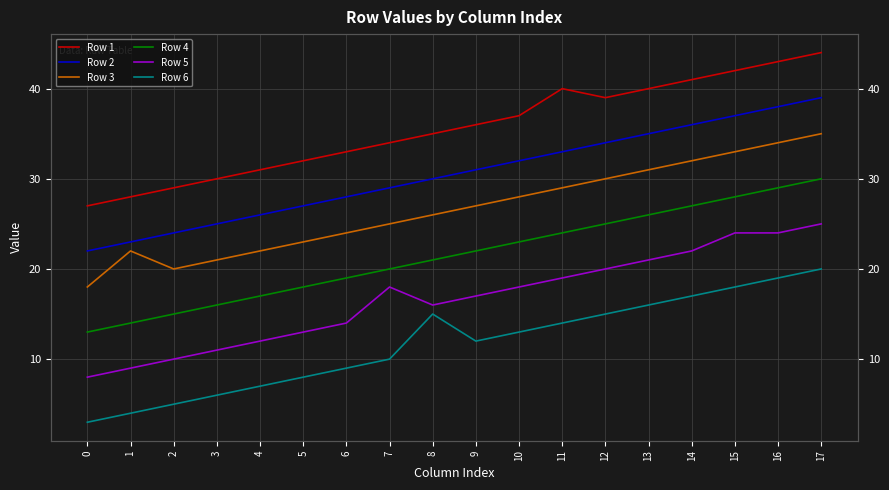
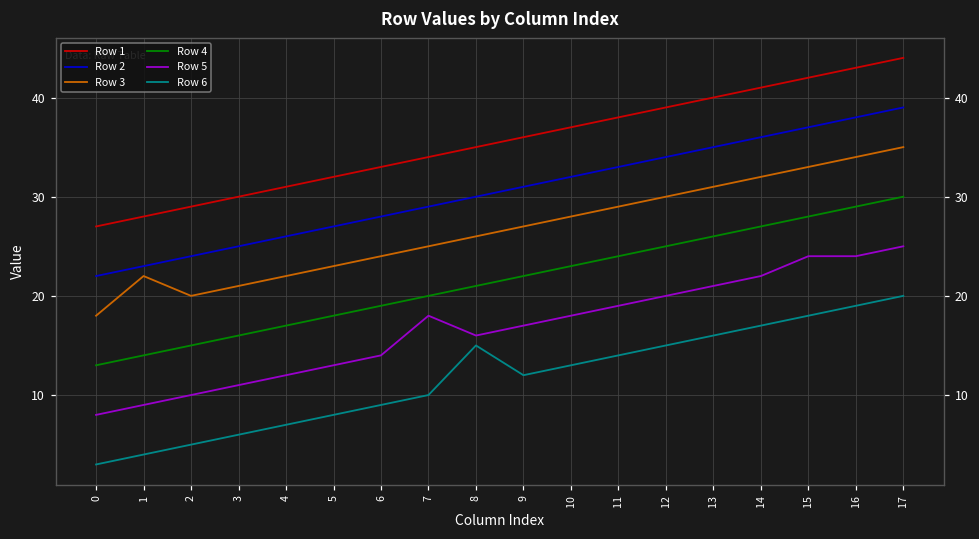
  {
    "Row 1": {
      "0": 27,
      "1": 28,
      "2": 29,
      "3": 30,
      "4": 31,
      "5": 32,
      "6": 33,
      "7": 34,
      "8": 35,
      "9": 36,
      "10": 37,
-     "11": 40,
+     "11": 38,
      "12": 39,
      "13": 40,
      "14": 41,
      "15": 42,
      "16": 43,
      "17": 44
    },
    "Row 2": {
      "0": 22,
      "1": 23,
      "2": 24,
      "3": 25,
      "4": 26,
      "5": 27,
      "6": 28,
      "7": 29,
      "8": 30,
      "9": 31,
      "10": 32,
      "11": 33,
      "12": 34,
      "13": 35,
      "14": 36,
      "15": 37,
      "16": 38,
      "17": 39
    },
    "Row 3": {
      "0": 18,
      "1": 22,
      "2": 20,
      "3": 21,
      "4": 22,
      "5": 23,
      "6": 24,
      "7": 25,
      "8": 26,
      "9": 27,
      "10": 28,
      "11": 29,
      "12": 30,
      "13": 31,
      "14": 32,
      "15": 33,
      "16": 34,
      "17": 35
    },
    "Row 4": {
      "0": 13,
      "1": 14,
      "2": 15,
      "3": 16,
      "4": 17,
      "5": 18,
      "6": 19,
      "7": 20,
      "8": 21,
      "9": 22,
      "10": 23,
      "11": 24,
      "12": 25,
      "13": 26,
      "14": 27,
      "15": 28,
      "16": 29,
      "17": 30
    },
    "Row 5": {
      "0": 8,
      "1": 9,
      "2": 10,
      "3": 11,
      "4": 12,
      "5": 13,
      "6": 14,
      "7": 18,
      "8": 16,
      "9": 17,
      "10": 18,
      "11": 19,
      "12": 20,
      "13": 21,
      "14": 22,
      "15": 24,
      "16": 24,
      "17": 25
    },
    "Row 6": {
      "0": 3,
      "1": 4,
      "2": 5,
      "3": 6,
      "4": 7,
      "5": 8,
      "6": 9,
      "7": 10,
      "8": 15,
      "9": 12,
      "10": 13,
      "11": 14,
      "12": 15,
      "13": 16,
      "14": 17,
      "15": 18,
      "16": 19,
      "17": 20
    }
  }
